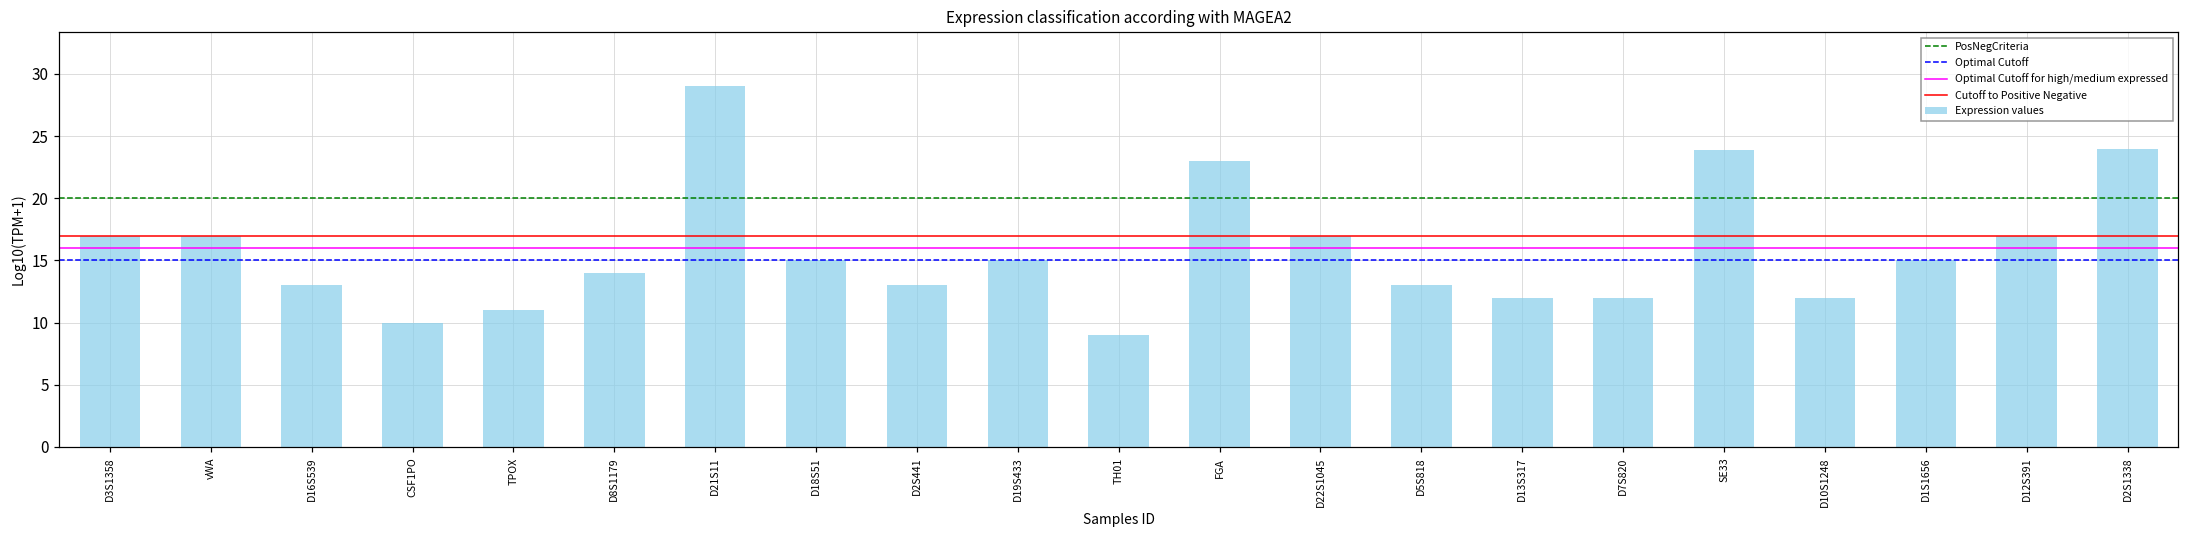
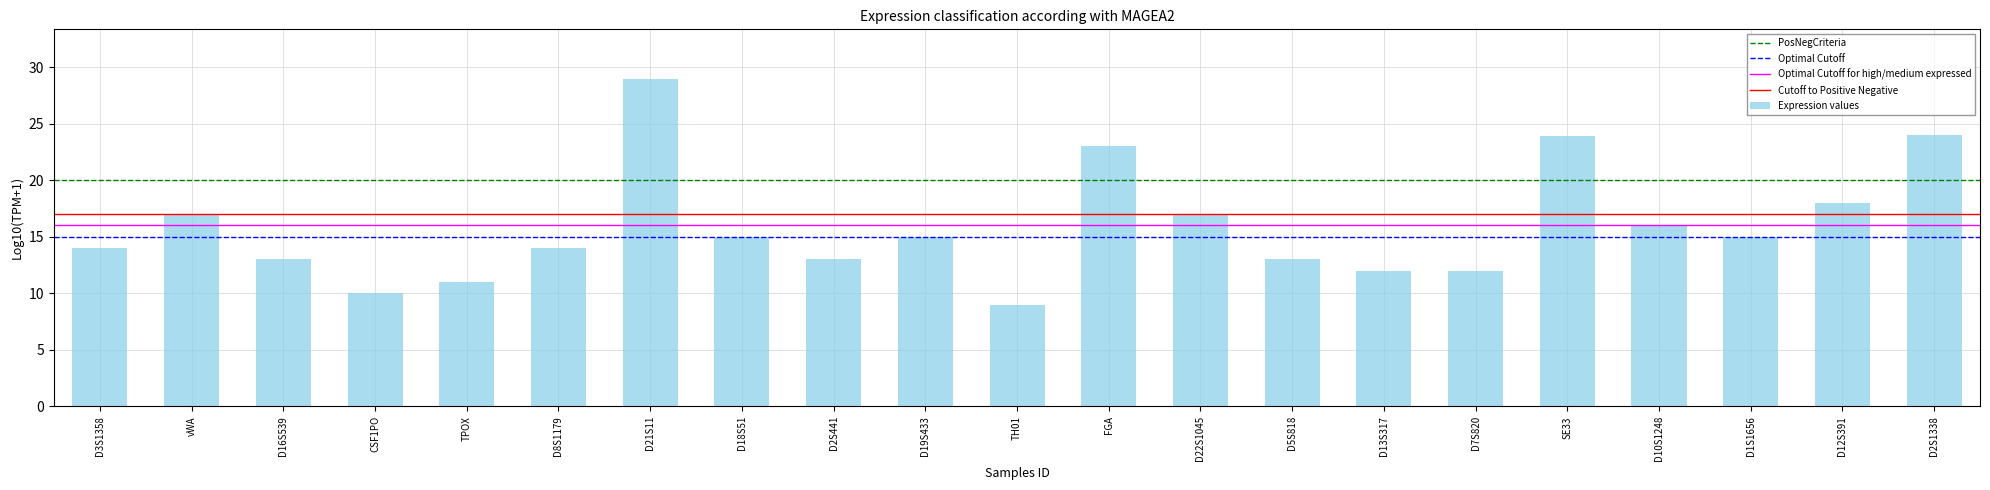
  {
-   "D3S1358": 17,
+   "D3S1358": 14,
    "vWA": 17,
    "D16S539": 13,
    "CSF1PO": 10,
    "TPOX": 11,
    "D8S1179": 14,
    "D21S11": 29,
    "D18S51": 15,
    "D2S441": 13,
    "D19S433": 15,
    "TH01": 9,
    "FGA": 23,
    "D22S1045": 17,
    "D5S818": 13,
    "D13S317": 12,
    "D7S820": 12,
    "SE33": 24,
-   "D10S1248": 12,
+   "D10S1248": 16,
    "D1S1656": 15,
-   "D12S391": 17,
+   "D12S391": 18,
    "D2S1338": 24
  }
